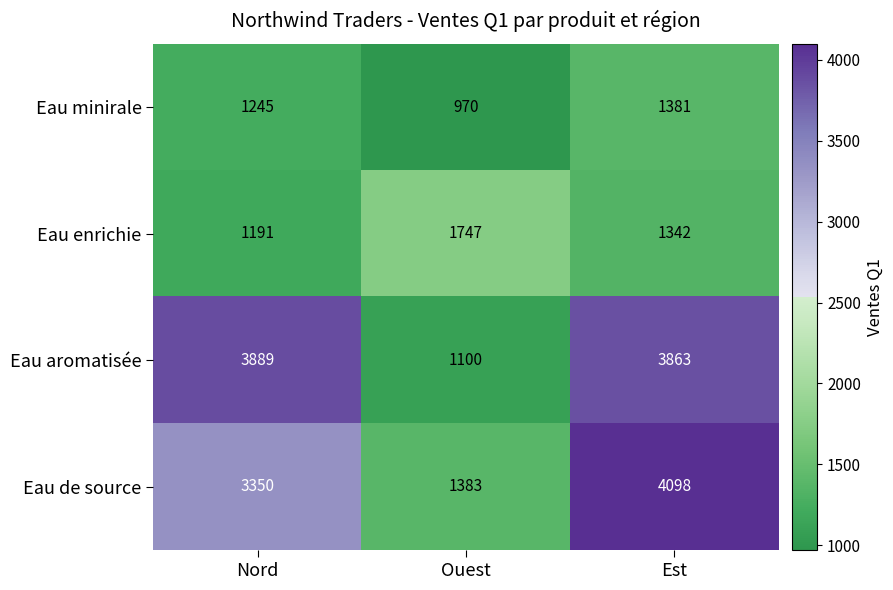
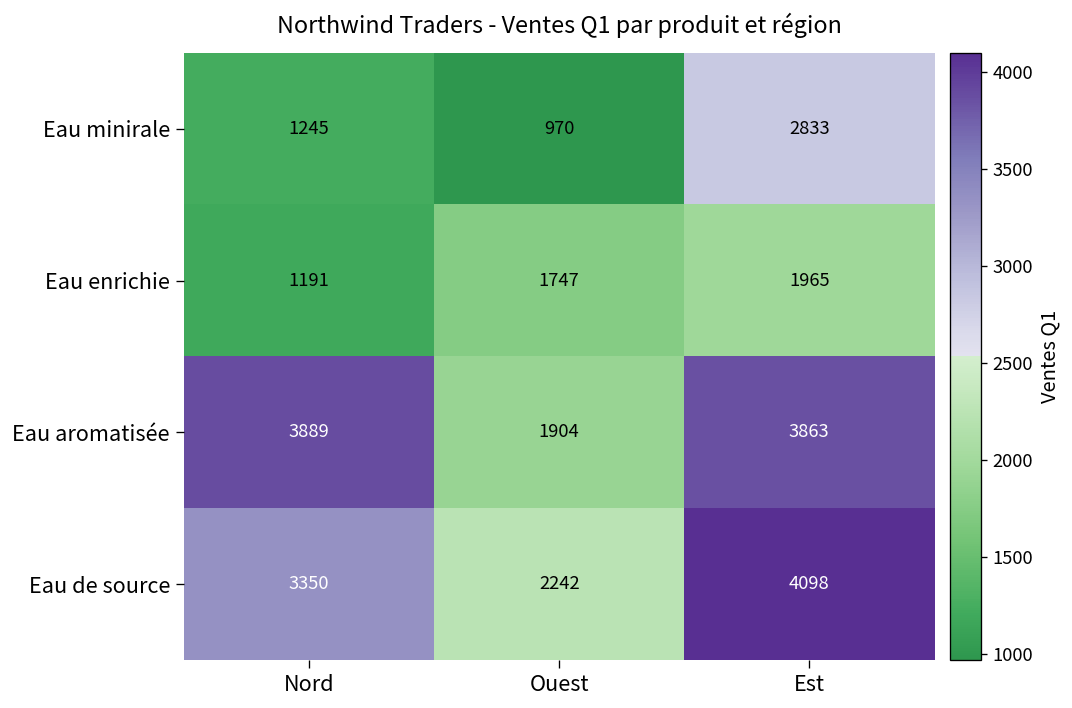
  {
    "Eau minirale": {
      "Nord": 1245,
      "Ouest": 970,
-     "Est": 1381
+     "Est": 2833
    },
    "Eau enrichie": {
      "Nord": 1191,
      "Ouest": 1747,
-     "Est": 1342
+     "Est": 1965
    },
    "Eau aromatisée": {
      "Nord": 3889,
-     "Ouest": 1100,
+     "Ouest": 1904,
      "Est": 3863
    },
    "Eau de source": {
      "Nord": 3350,
-     "Ouest": 1383,
+     "Ouest": 2242,
      "Est": 4098
    }
  }
